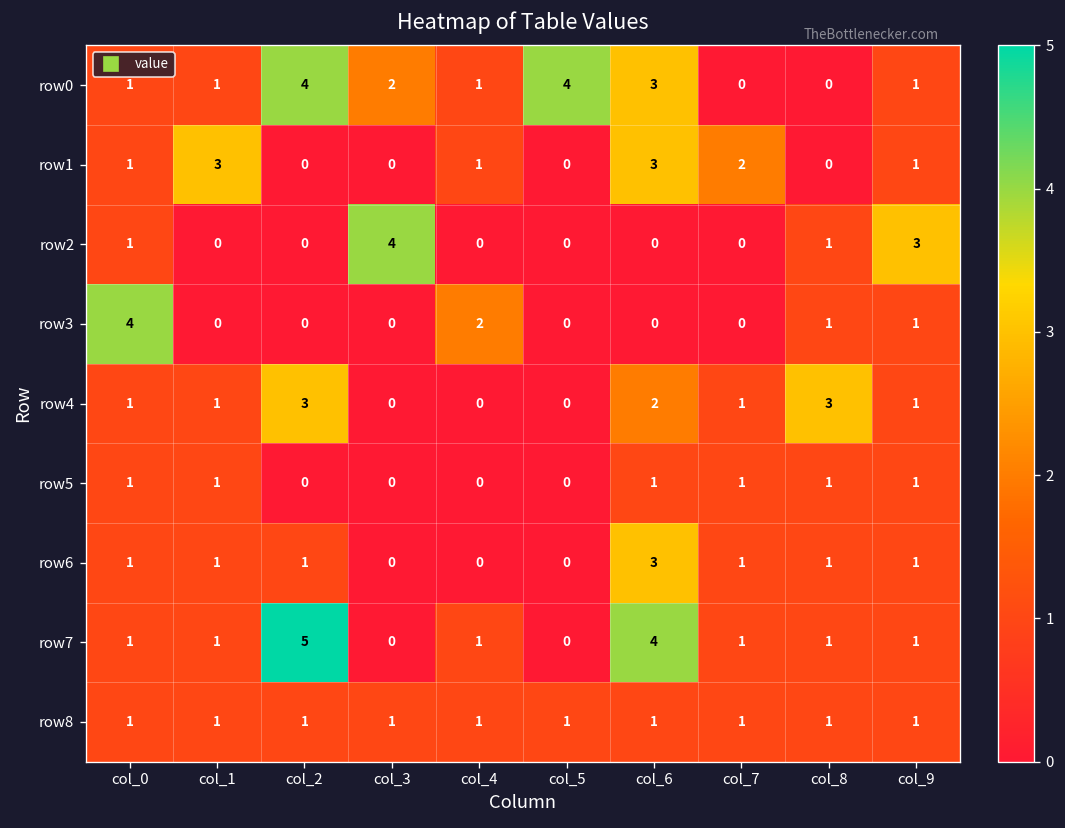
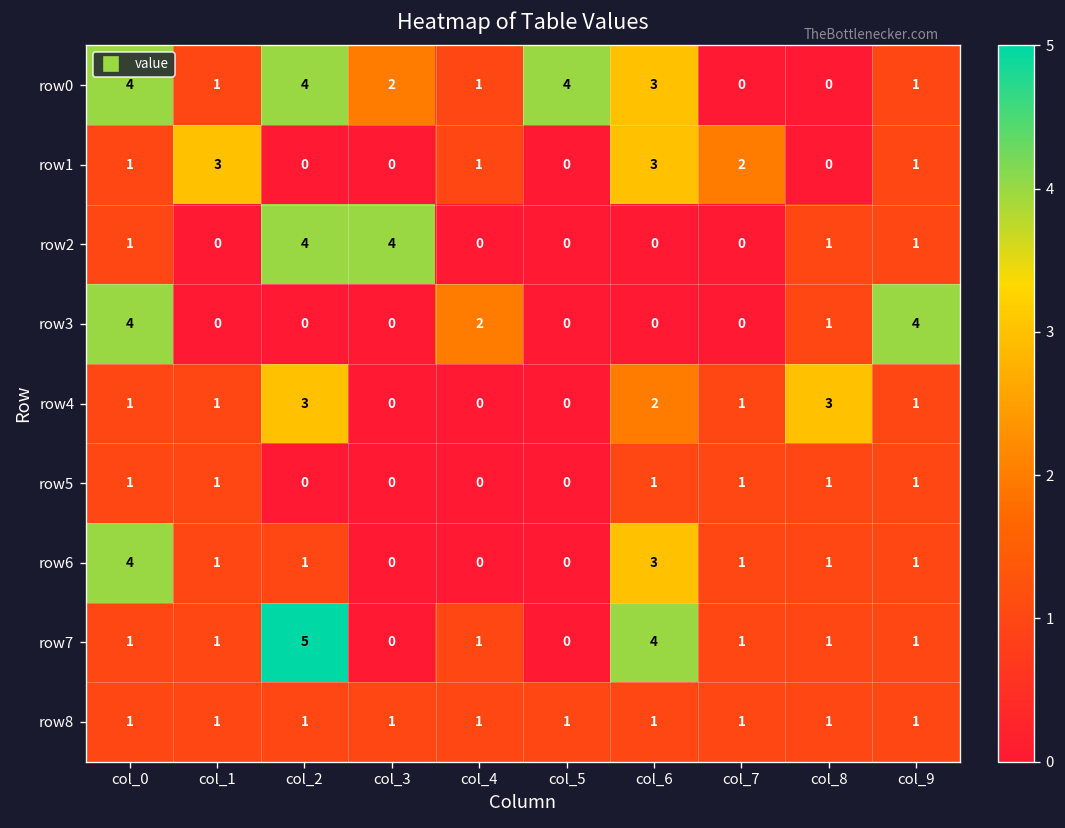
  {
    "row0": {
-     "col_0": 1,
+     "col_0": 4,
      "col_1": 1,
      "col_2": 4,
      "col_3": 2,
      "col_4": 1,
      "col_5": 4,
      "col_6": 3,
      "col_7": 0,
      "col_8": 0,
      "col_9": 1
    },
    "row1": {
      "col_0": 1,
      "col_1": 3,
      "col_2": 0,
      "col_3": 0,
      "col_4": 1,
      "col_5": 0,
      "col_6": 3,
      "col_7": 2,
      "col_8": 0,
      "col_9": 1
    },
    "row2": {
      "col_0": 1,
      "col_1": 0,
-     "col_2": 0,
+     "col_2": 4,
      "col_3": 4,
      "col_4": 0,
      "col_5": 0,
      "col_6": 0,
      "col_7": 0,
      "col_8": 1,
-     "col_9": 3
+     "col_9": 1
    },
    "row3": {
      "col_0": 4,
      "col_1": 0,
      "col_2": 0,
      "col_3": 0,
      "col_4": 2,
      "col_5": 0,
      "col_6": 0,
      "col_7": 0,
      "col_8": 1,
-     "col_9": 1
+     "col_9": 4
    },
    "row4": {
      "col_0": 1,
      "col_1": 1,
      "col_2": 3,
      "col_3": 0,
      "col_4": 0,
      "col_5": 0,
      "col_6": 2,
      "col_7": 1,
      "col_8": 3,
      "col_9": 1
    },
    "row5": {
      "col_0": 1,
      "col_1": 1,
      "col_2": 0,
      "col_3": 0,
      "col_4": 0,
      "col_5": 0,
      "col_6": 1,
      "col_7": 1,
      "col_8": 1,
      "col_9": 1
    },
    "row6": {
-     "col_0": 1,
+     "col_0": 4,
      "col_1": 1,
      "col_2": 1,
      "col_3": 0,
      "col_4": 0,
      "col_5": 0,
      "col_6": 3,
      "col_7": 1,
      "col_8": 1,
      "col_9": 1
    },
    "row7": {
      "col_0": 1,
      "col_1": 1,
      "col_2": 5,
      "col_3": 0,
      "col_4": 1,
      "col_5": 0,
      "col_6": 4,
      "col_7": 1,
      "col_8": 1,
      "col_9": 1
    },
    "row8": {
      "col_0": 1,
      "col_1": 1,
      "col_2": 1,
      "col_3": 1,
      "col_4": 1,
      "col_5": 1,
      "col_6": 1,
      "col_7": 1,
      "col_8": 1,
      "col_9": 1
    }
  }
